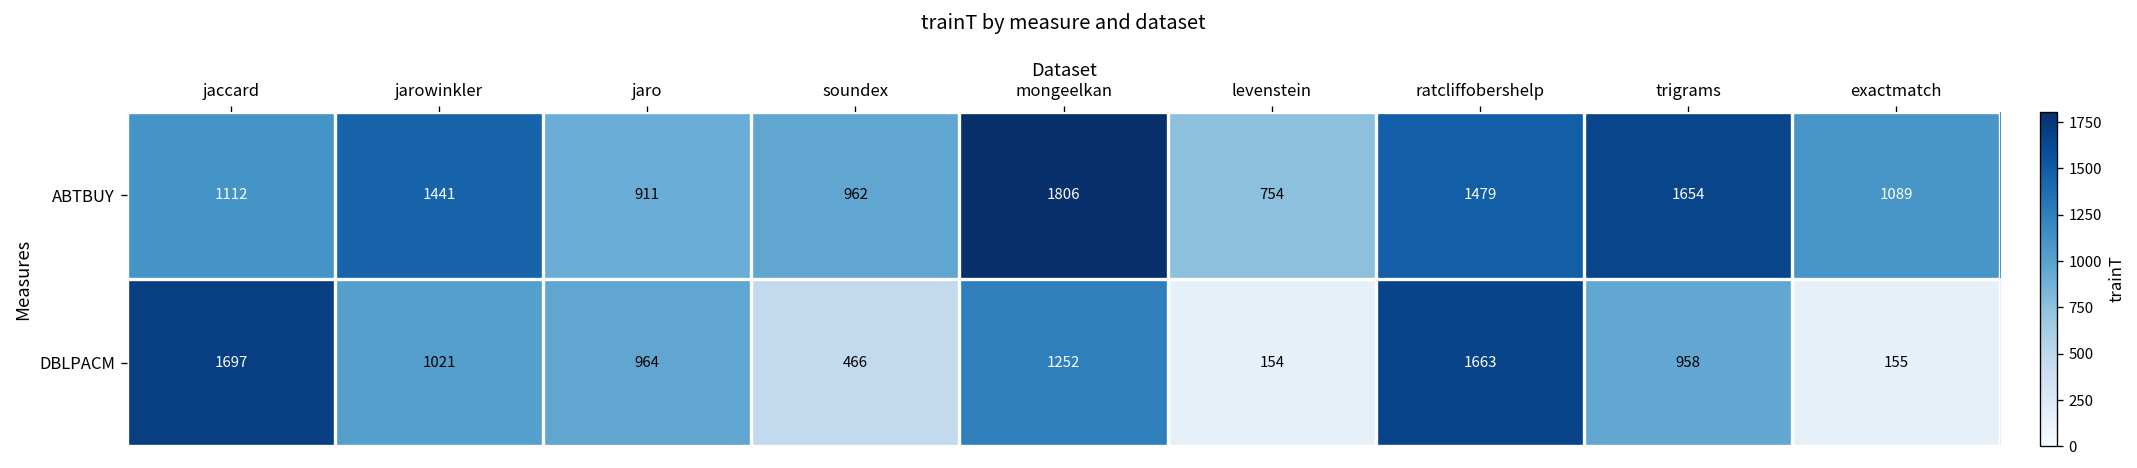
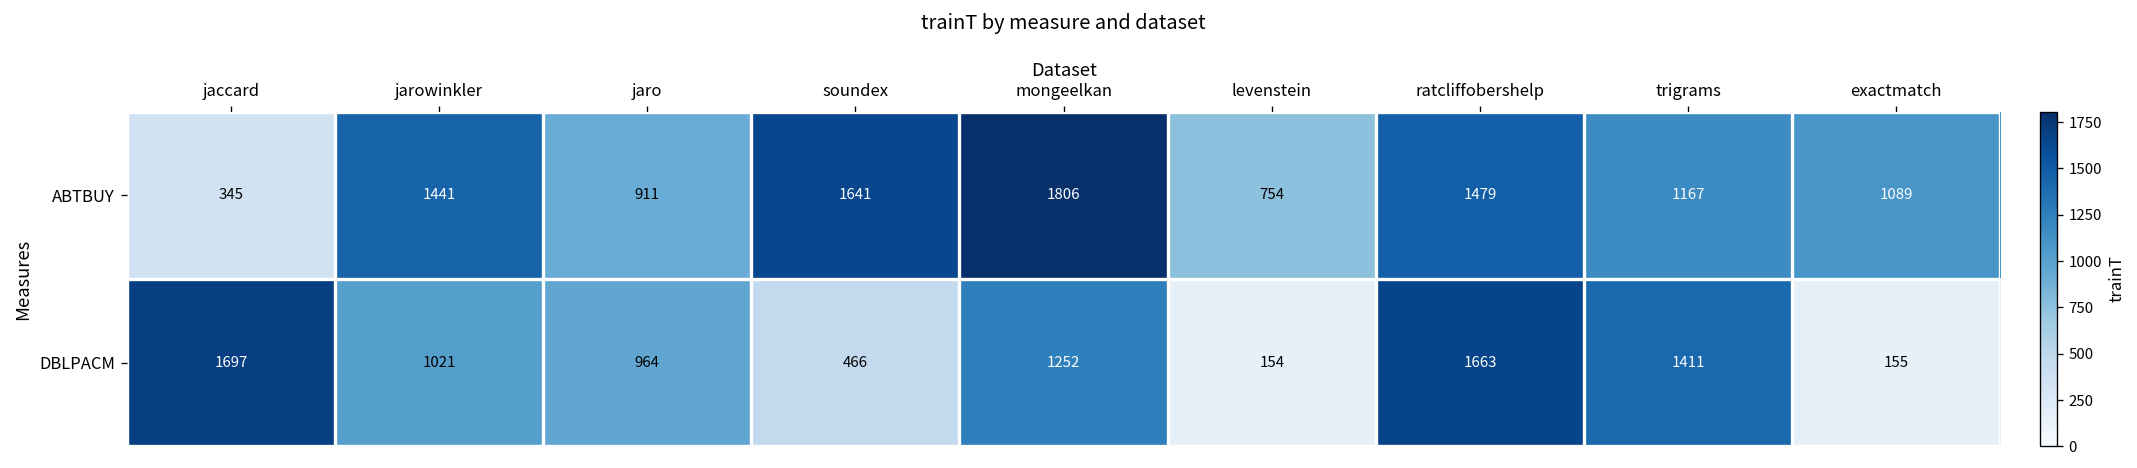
  {
    "ABTBUY": {
-     "jaccard": 1112,
+     "jaccard": 345,
      "jarowinkler": 1441,
      "jaro": 911,
-     "soundex": 962,
+     "soundex": 1641,
      "mongeelkan": 1806,
      "levenstein": 754,
      "ratcliffobershelp": 1479,
-     "trigrams": 1654,
+     "trigrams": 1167,
      "exactmatch": 1089
    },
    "DBLPACM": {
      "jaccard": 1697,
      "jarowinkler": 1021,
      "jaro": 964,
      "soundex": 466,
      "mongeelkan": 1252,
      "levenstein": 154,
      "ratcliffobershelp": 1663,
-     "trigrams": 958,
+     "trigrams": 1411,
      "exactmatch": 155
    }
  }
